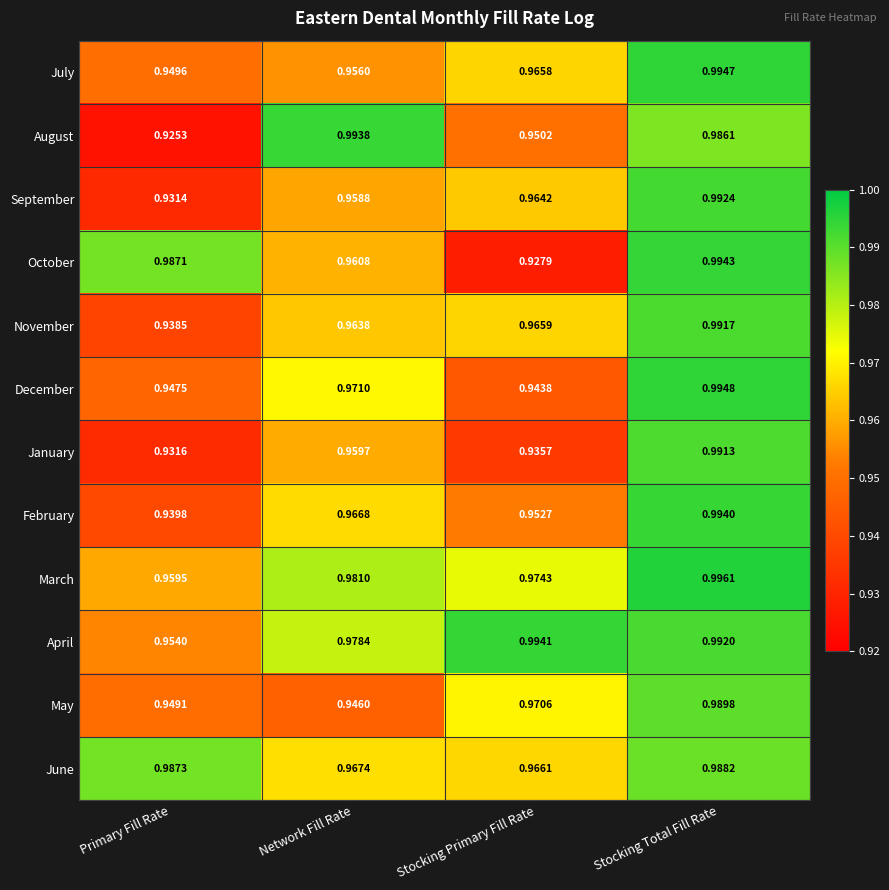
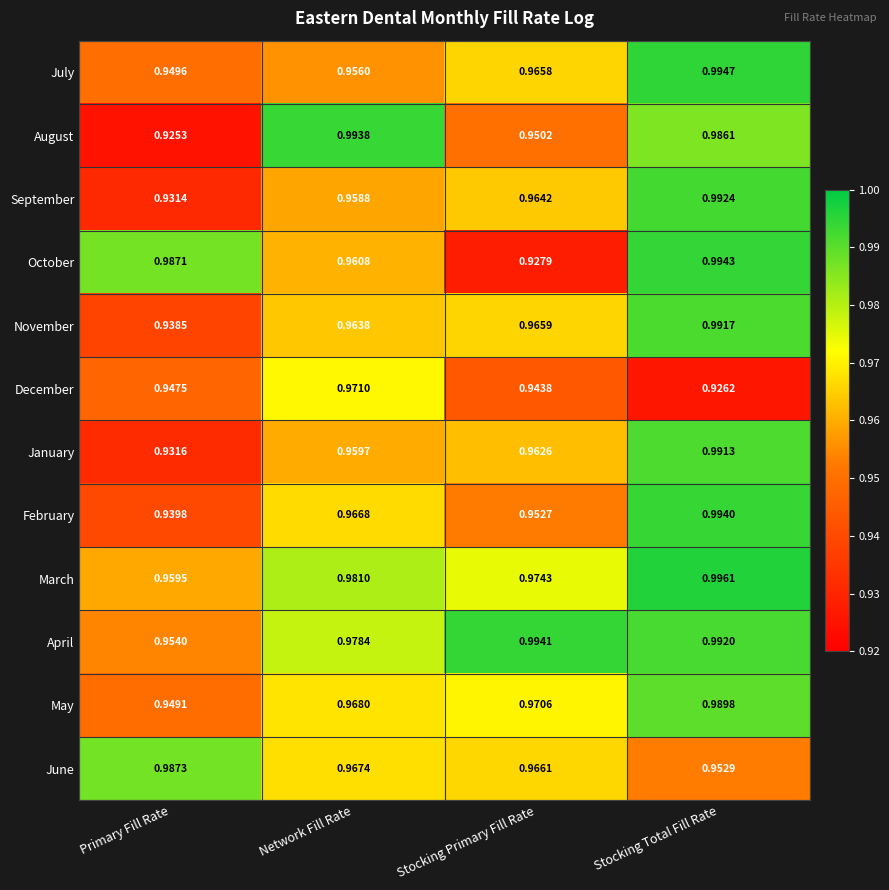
  {
    "July": {
      "Primary Fill Rate": 0.9496,
      "Network Fill Rate": 0.9560,
      "Stocking Primary Fill Rate": 0.9658,
      "Stocking Total Fill Rate": 0.9947
    },
    "August": {
      "Primary Fill Rate": 0.9253,
      "Network Fill Rate": 0.9938,
      "Stocking Primary Fill Rate": 0.9502,
      "Stocking Total Fill Rate": 0.9861
    },
    "September": {
      "Primary Fill Rate": 0.9314,
      "Network Fill Rate": 0.9588,
      "Stocking Primary Fill Rate": 0.9642,
      "Stocking Total Fill Rate": 0.9924
    },
    "October": {
      "Primary Fill Rate": 0.9871,
      "Network Fill Rate": 0.9608,
      "Stocking Primary Fill Rate": 0.9279,
      "Stocking Total Fill Rate": 0.9943
    },
    "November": {
      "Primary Fill Rate": 0.9385,
      "Network Fill Rate": 0.9638,
      "Stocking Primary Fill Rate": 0.9659,
      "Stocking Total Fill Rate": 0.9917
    },
    "December": {
      "Primary Fill Rate": 0.9475,
      "Network Fill Rate": 0.9710,
      "Stocking Primary Fill Rate": 0.9438,
-     "Stocking Total Fill Rate": 0.9948
+     "Stocking Total Fill Rate": 0.9262
    },
    "January": {
      "Primary Fill Rate": 0.9316,
      "Network Fill Rate": 0.9597,
-     "Stocking Primary Fill Rate": 0.9357,
+     "Stocking Primary Fill Rate": 0.9626,
      "Stocking Total Fill Rate": 0.9913
    },
    "February": {
      "Primary Fill Rate": 0.9398,
      "Network Fill Rate": 0.9668,
      "Stocking Primary Fill Rate": 0.9527,
      "Stocking Total Fill Rate": 0.9940
    },
    "March": {
      "Primary Fill Rate": 0.9595,
      "Network Fill Rate": 0.9810,
      "Stocking Primary Fill Rate": 0.9743,
      "Stocking Total Fill Rate": 0.9961
    },
    "April": {
      "Primary Fill Rate": 0.9540,
      "Network Fill Rate": 0.9784,
      "Stocking Primary Fill Rate": 0.9941,
      "Stocking Total Fill Rate": 0.9920
    },
    "May": {
      "Primary Fill Rate": 0.9491,
-     "Network Fill Rate": 0.9460,
+     "Network Fill Rate": 0.9680,
      "Stocking Primary Fill Rate": 0.9706,
      "Stocking Total Fill Rate": 0.9898
    },
    "June": {
      "Primary Fill Rate": 0.9873,
      "Network Fill Rate": 0.9674,
      "Stocking Primary Fill Rate": 0.9661,
-     "Stocking Total Fill Rate": 0.9882
+     "Stocking Total Fill Rate": 0.9529
    }
  }
